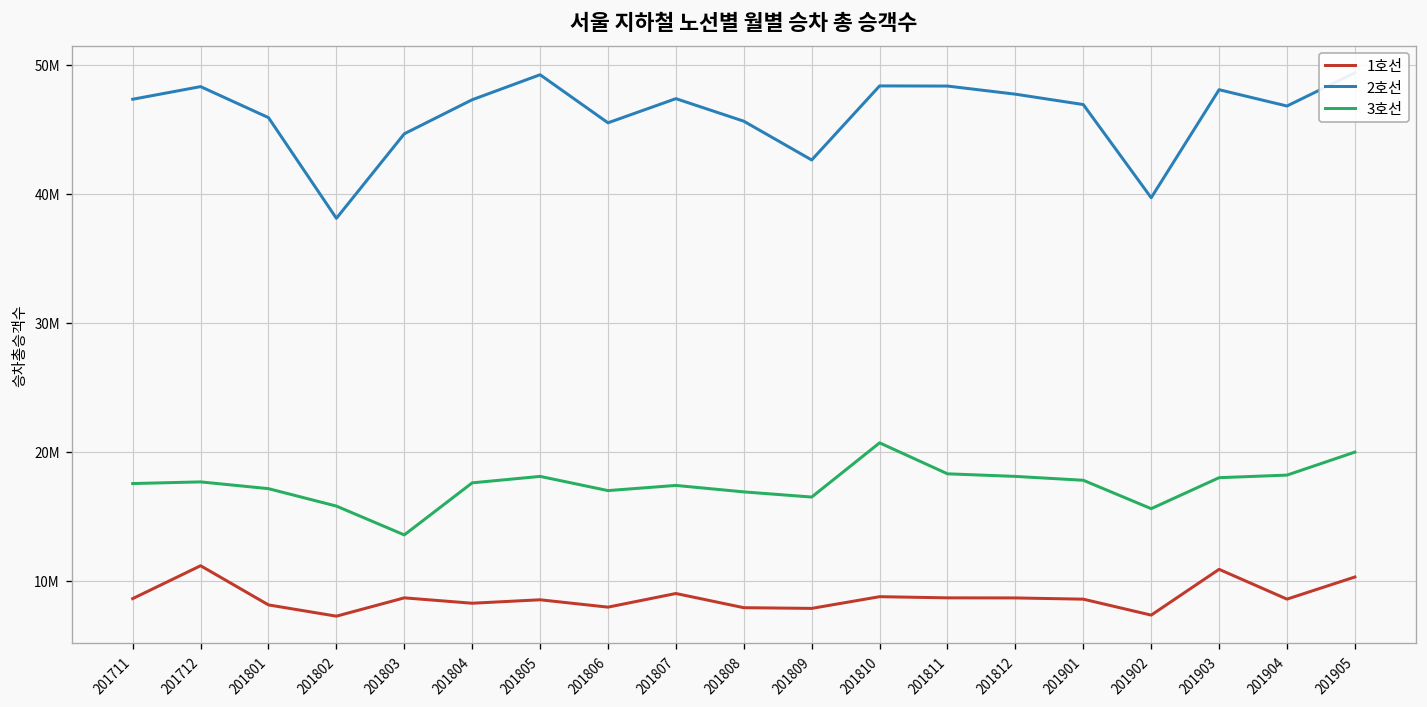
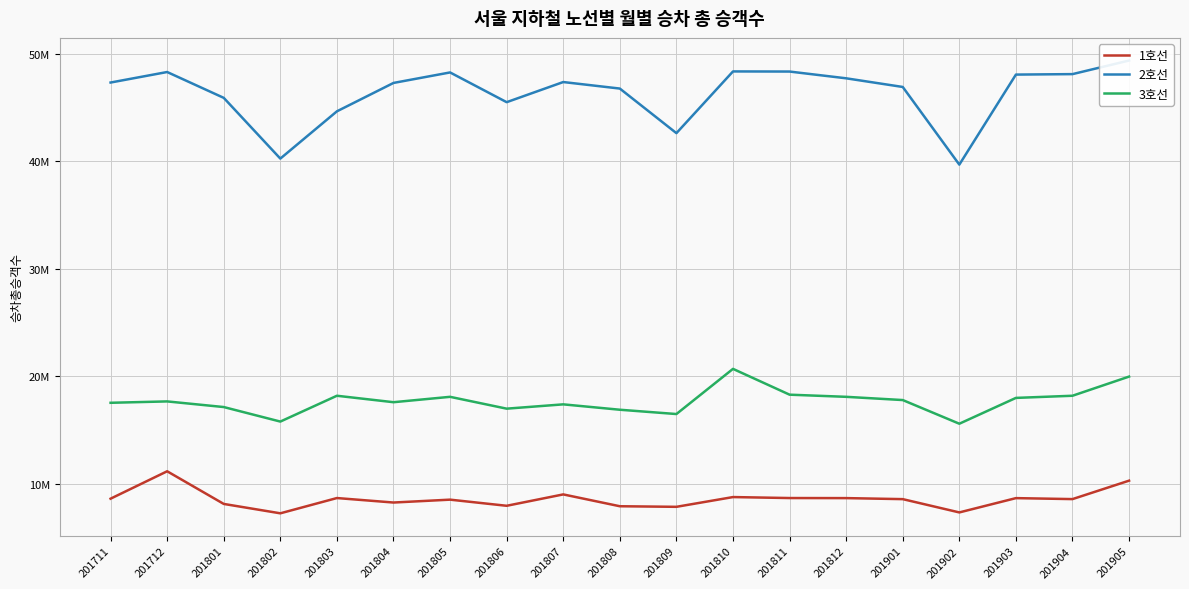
  {
    "1호선": {
      "201711": 8600000,
      "201712": 11200000,
      "201801": 8100000,
      "201802": 7300000,
      "201803": 8700000,
      "201804": 8300000,
      "201805": 8500000,
      "201806": 8000000,
      "201807": 9000000,
      "201808": 7900000,
      "201809": 7900000,
      "201810": 8800000,
      "201811": 8700000,
      "201812": 8700000,
      "201901": 8600000,
      "201902": 7400000,
-     "201903": 10900000,
+     "201903": 8700000,
      "201904": 8600000,
      "201905": 10300000
    },
    "2호선": {
      "201711": 47300000,
      "201712": 48300000,
      "201801": 45900000,
-     "201802": 38100000,
+     "201802": 40200000,
      "201803": 44600000,
      "201804": 47300000,
-     "201805": 49200000,
+     "201805": 48200000,
      "201806": 45500000,
      "201807": 47400000,
-     "201808": 45600000,
+     "201808": 46800000,
      "201809": 42600000,
      "201810": 48300000,
      "201811": 48300000,
      "201812": 47700000,
      "201901": 46900000,
      "201902": 39700000,
      "201903": 48000000,
-     "201904": 46800000
+     "201904": 48100000
    },
    "3호선": {
      "201711": 17500000,
      "201712": 17700000,
      "201801": 17200000,
      "201802": 15800000,
-     "201803": 13600000,
+     "201803": 18200000,
      "201804": 17600000,
      "201805": 18100000,
      "201806": 17000000,
      "201807": 17400000,
      "201808": 16900000,
      "201809": 16500000,
      "201810": 20700000,
      "201811": 18300000,
      "201812": 18100000,
      "201901": 17800000,
      "201902": 15600000,
      "201903": 18000000,
      "201904": 18200000,
      "201905": 20000000
    }
  }
